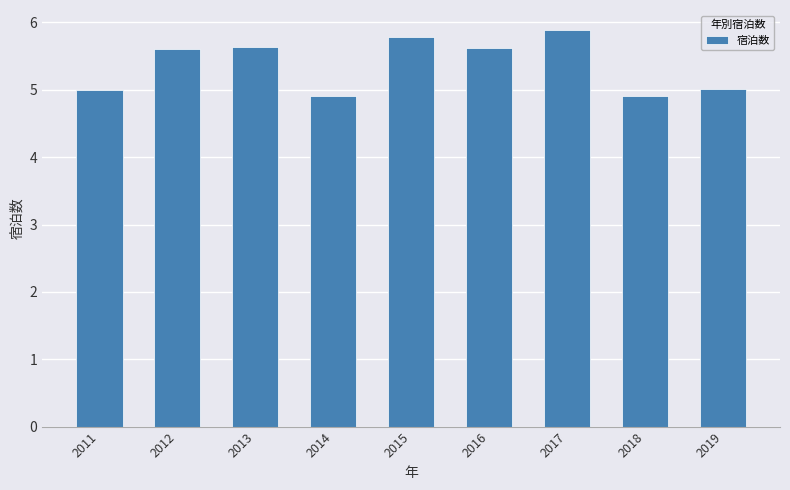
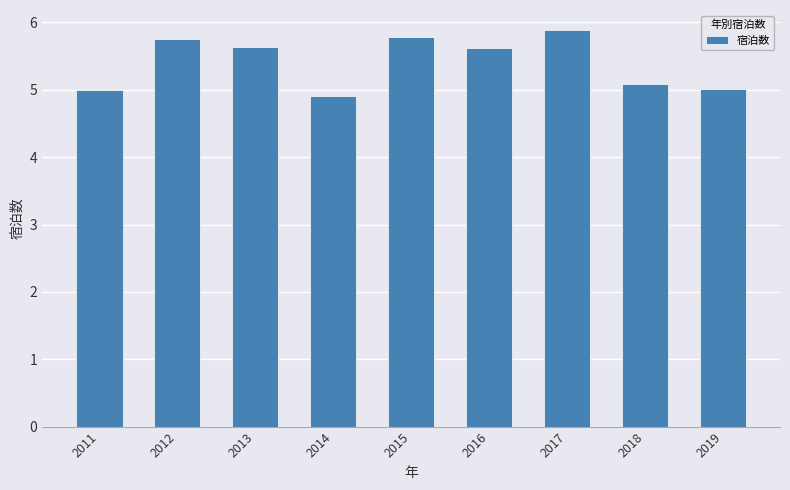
  {
    "2011": 5.0,
-   "2012": 5.6,
+   "2012": 5.8,
    "2013": 5.6,
    "2014": 4.9,
    "2015": 5.8,
    "2016": 5.6,
    "2017": 5.9,
-   "2018": 4.9,
+   "2018": 5.1,
    "2019": 5.0
  }
